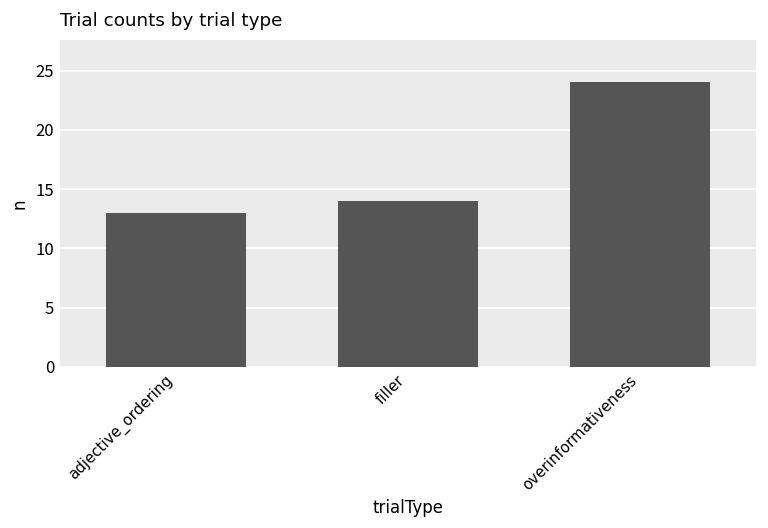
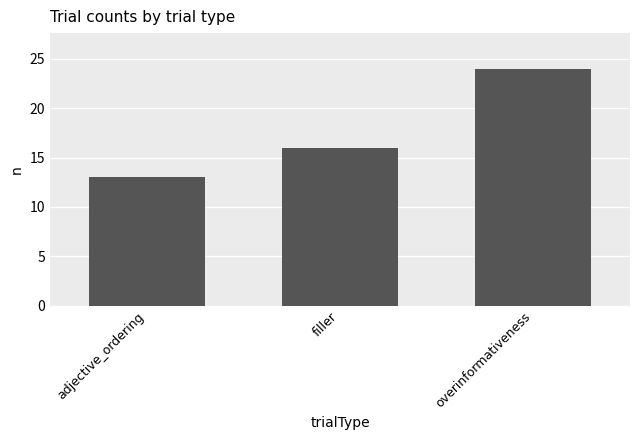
  {
    "adjective_ordering": 13,
-   "filler": 14,
+   "filler": 16,
    "overinformativeness": 24
  }
